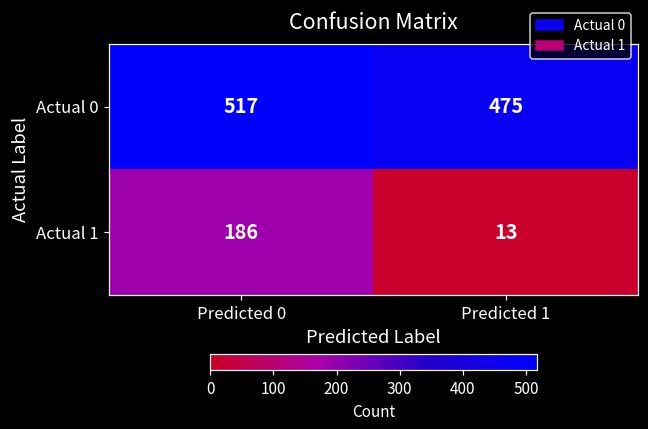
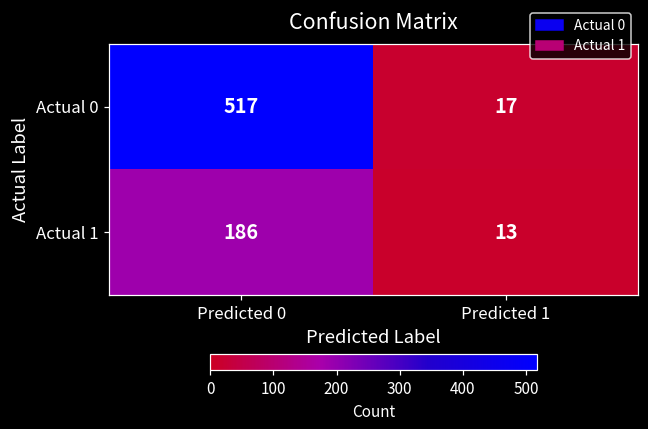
  {
    "Actual 0": {
      "Predicted 0": 517,
-     "Predicted 1": 475
+     "Predicted 1": 17
    },
    "Actual 1": {
      "Predicted 0": 186,
      "Predicted 1": 13
    }
  }
